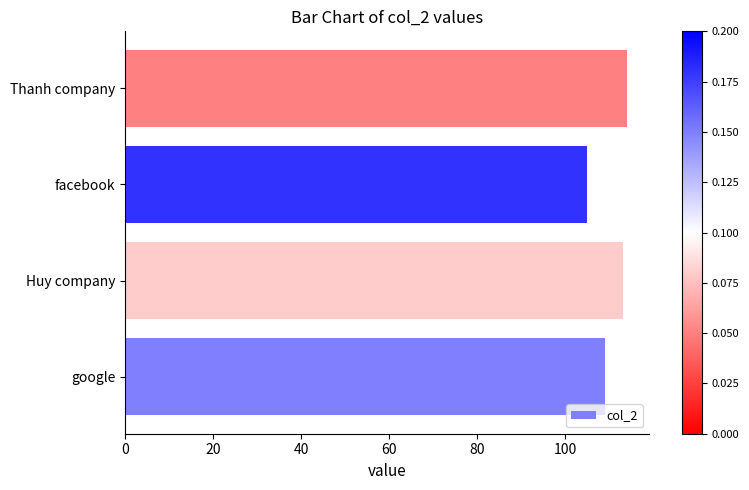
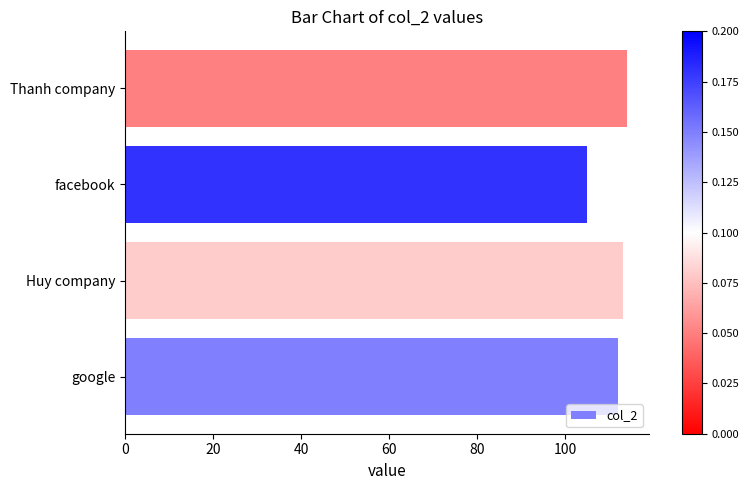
  {
    "Thanh company": 114,
    "facebook": 105,
    "Huy company": 113,
-   "google": 109
+   "google": 112
  }
